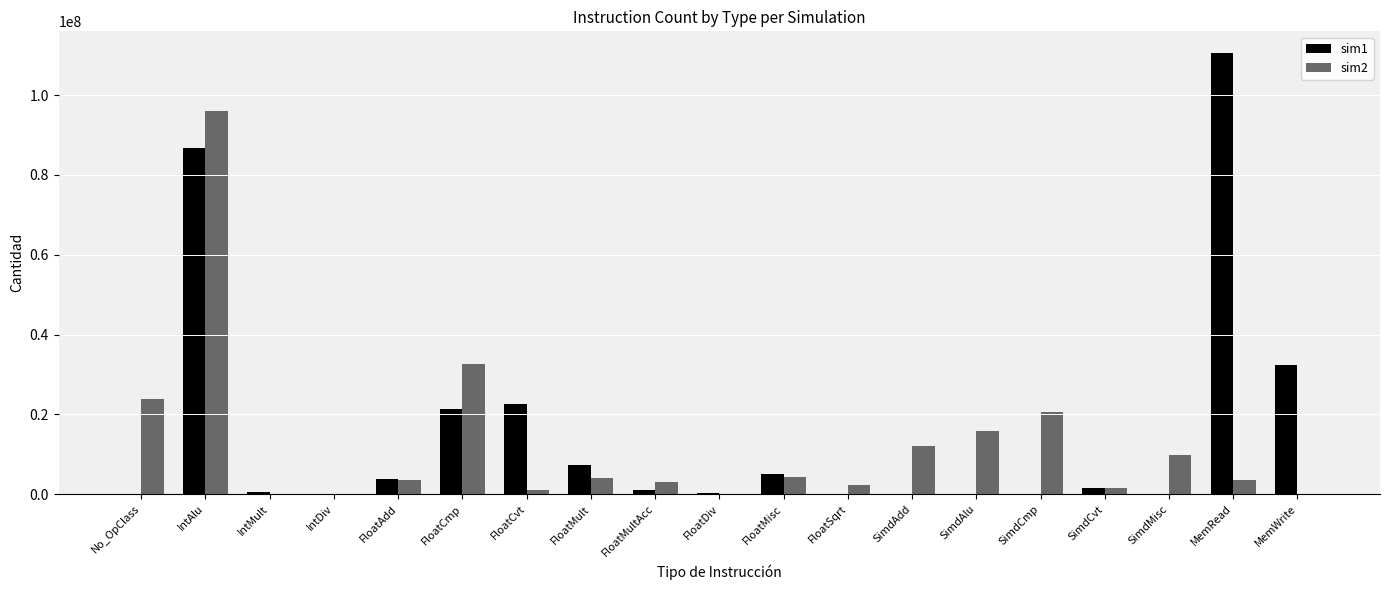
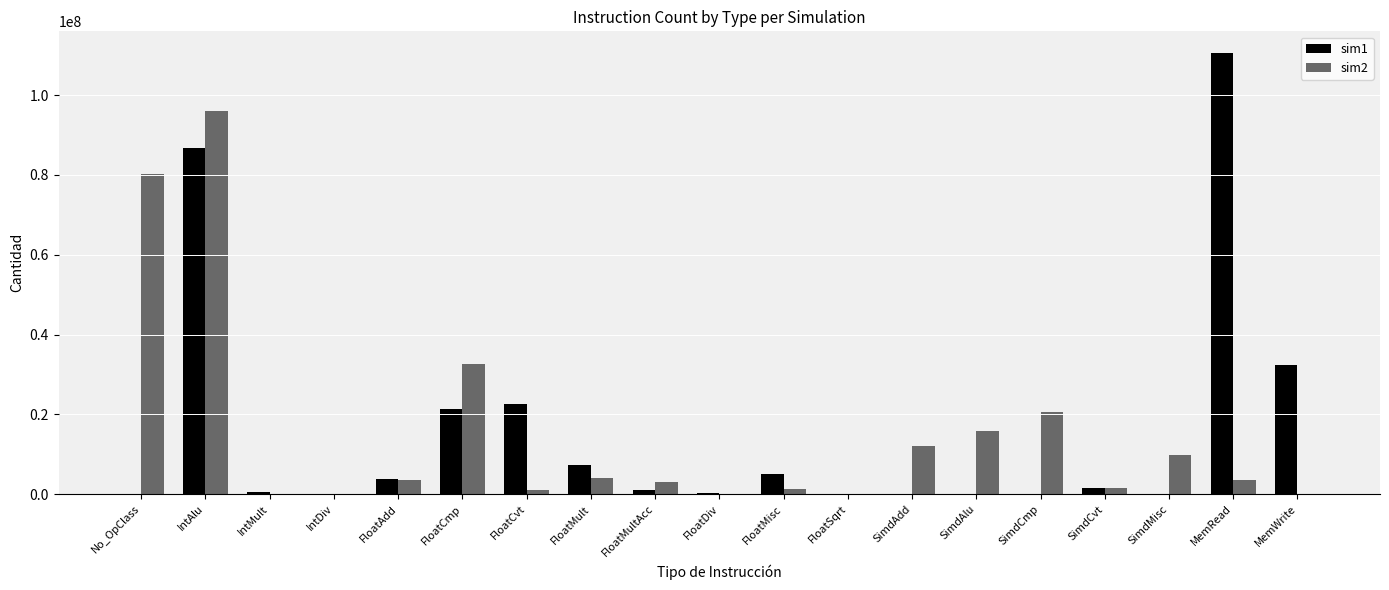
  {
    "sim1": {
      "IntAlu": 87000000,
      "IntMult": 1000000,
      "FloatAdd": 4000000,
      "FloatCmp": 21000000,
      "FloatCvt": 23000000,
      "FloatMult": 7000000,
      "FloatMultAcc": 1000000,
      "FloatMisc": 5000000,
      "SimdCvt": 2000000,
      "MemRead": 110000000,
      "MemWrite": 32000000
    },
    "sim2": {
-     "No_OpClass": 24000000,
+     "No_OpClass": 80000000,
      "IntAlu": 96000000,
      "FloatAdd": 4000000,
      "FloatCmp": 33000000,
      "FloatCvt": 1000000,
      "FloatMult": 4000000,
      "FloatMultAcc": 3000000,
-     "FloatMisc": 4000000,
-     "FloatSqrt": 2000000,
+     "FloatMisc": 1000000,
+     "FloatSqrt": 0,
      "SimdAdd": 12000000,
      "SimdAlu": 16000000,
      "SimdCmp": 21000000,
      "SimdCvt": 1000000,
      "SimdMisc": 10000000,
      "MemRead": 3000000,
      "MemWrite": 0
    }
  }
